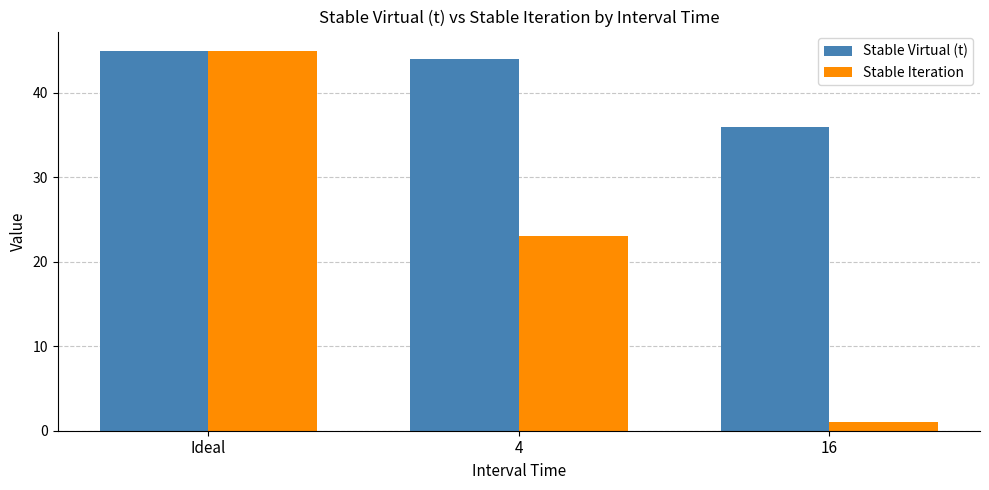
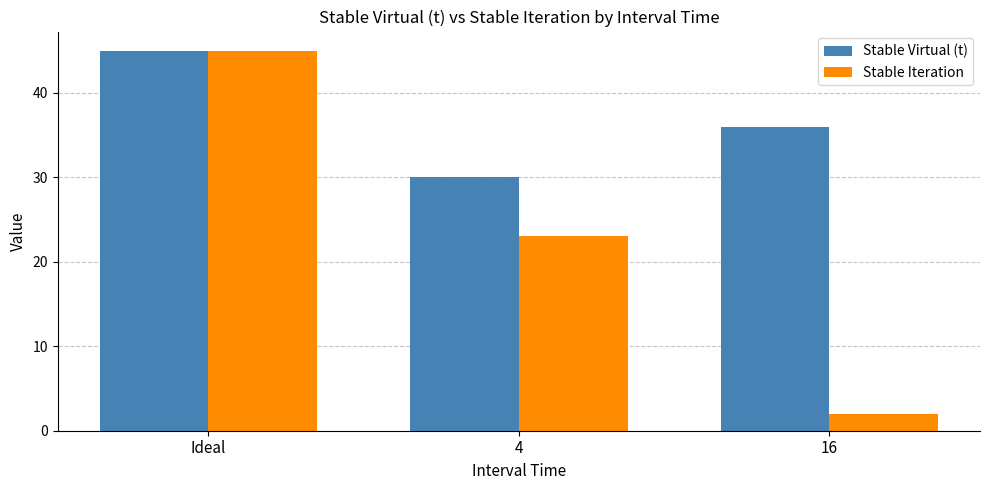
  {
    "Stable Virtual (t)": {
      "Ideal": 45,
-     "4": 44,
+     "4": 30,
      "16": 36
    },
    "Stable Iteration": {
      "Ideal": 45,
      "4": 23,
-     "16": 1
+     "16": 2
    }
  }
